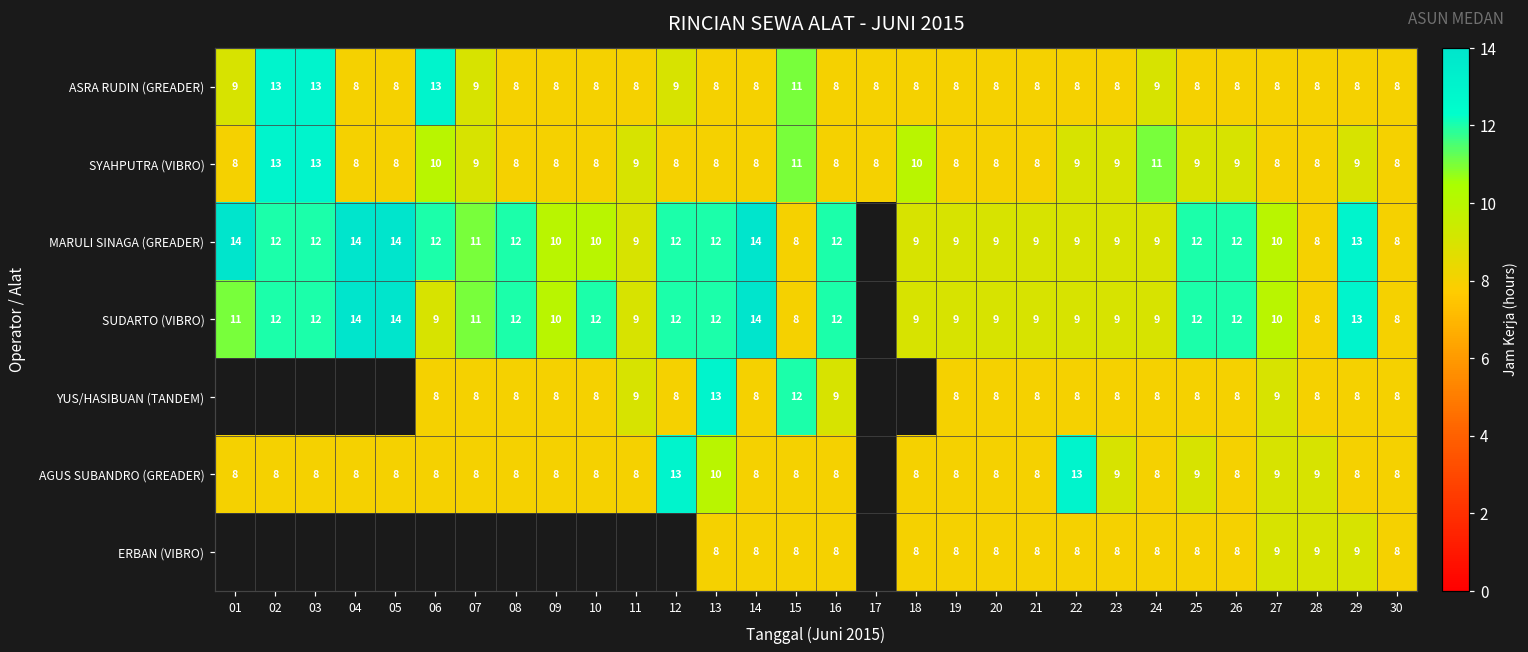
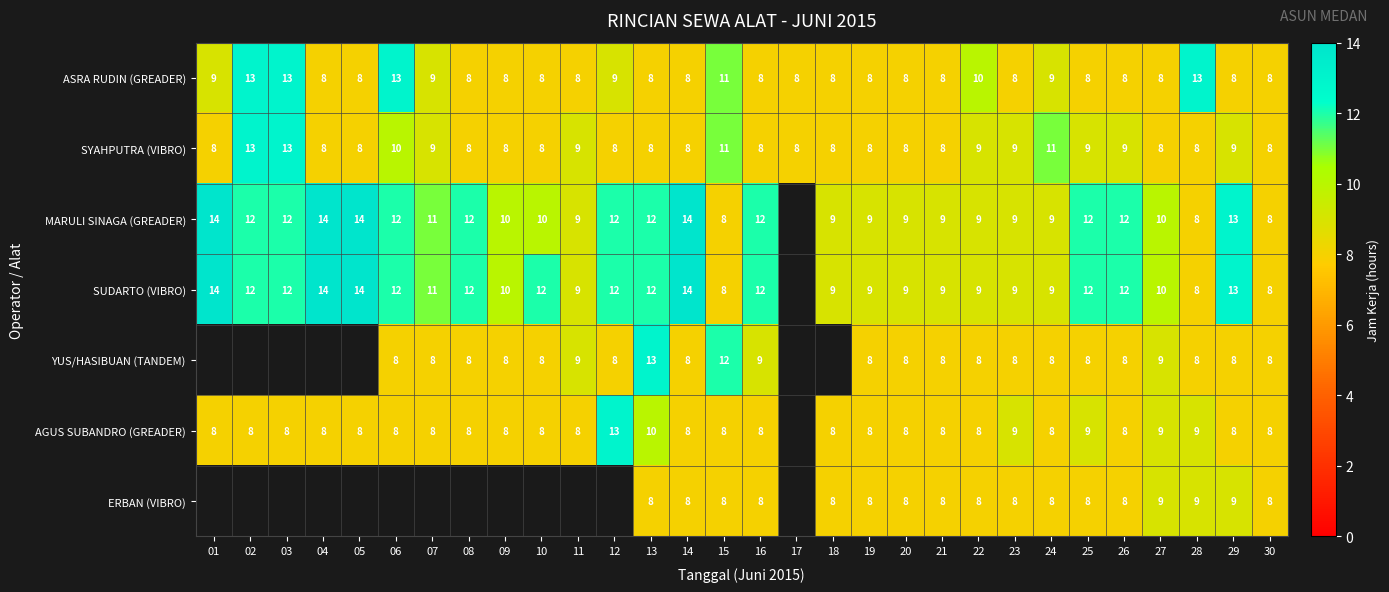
  {
    "ASRA RUDIN (GREADER)": {
      "01": 9,
      "02": 13,
      "03": 13,
      "04": 8,
      "05": 8,
      "06": 13,
      "07": 9,
      "08": 8,
      "09": 8,
      "10": 8,
      "11": 8,
      "12": 9,
      "13": 8,
      "14": 8,
      "15": 11,
      "16": 8,
      "17": 8,
      "18": 8,
      "19": 8,
      "20": 8,
      "21": 8,
-     "22": 8,
+     "22": 10,
      "23": 8,
      "24": 9,
      "25": 8,
      "26": 8,
      "27": 8,
-     "28": 8,
+     "28": 13,
      "29": 8,
      "30": 8
    },
    "SYAHPUTRA (VIBRO)": {
      "01": 8,
      "02": 13,
      "03": 13,
      "04": 8,
      "05": 8,
      "06": 10,
      "07": 9,
      "08": 8,
      "09": 8,
      "10": 8,
      "11": 9,
      "12": 8,
      "13": 8,
      "14": 8,
      "15": 11,
      "16": 8,
      "17": 8,
-     "18": 10,
+     "18": 8,
      "19": 8,
      "20": 8,
      "21": 8,
      "22": 9,
      "23": 9,
      "24": 11,
      "25": 9,
      "26": 9,
      "27": 8,
      "28": 8,
      "29": 9,
      "30": 8
    },
    "MARULI SINAGA (GREADER)": {
      "01": 14,
      "02": 12,
      "03": 12,
      "04": 14,
      "05": 14,
      "06": 12,
      "07": 11,
      "08": 12,
      "09": 10,
      "10": 10,
      "11": 9,
      "12": 12,
      "13": 12,
      "14": 14,
      "15": 8,
      "16": 12,
      "18": 9,
      "19": 9,
      "20": 9,
      "21": 9,
      "22": 9,
      "23": 9,
      "24": 9,
      "25": 12,
      "26": 12,
      "27": 10,
      "28": 8,
      "29": 13,
      "30": 8
    },
    "SUDARTO (VIBRO)": {
-     "01": 11,
+     "01": 14,
      "02": 12,
      "03": 12,
      "04": 14,
      "05": 14,
-     "06": 9,
+     "06": 12,
      "07": 11,
      "08": 12,
      "09": 10,
      "10": 12,
      "11": 9,
      "12": 12,
      "13": 12,
      "14": 14,
      "15": 8,
      "16": 12,
      "18": 9,
      "19": 9,
      "20": 9,
      "21": 9,
      "22": 9,
      "23": 9,
      "24": 9,
      "25": 12,
      "26": 12,
      "27": 10,
      "28": 8,
      "29": 13,
      "30": 8
    },
    "YUS/HASIBUAN (TANDEM)": {
      "06": 8,
      "07": 8,
      "08": 8,
      "09": 8,
      "10": 8,
      "11": 9,
      "12": 8,
      "13": 13,
      "14": 8,
      "15": 12,
      "16": 9,
      "19": 8,
      "20": 8,
      "21": 8,
      "22": 8,
      "23": 8,
      "24": 8,
      "25": 8,
      "26": 8,
      "27": 9,
      "28": 8,
      "29": 8,
      "30": 8
    },
    "AGUS SUBANDRO (GREADER)": {
      "01": 8,
      "02": 8,
      "03": 8,
      "04": 8,
      "05": 8,
      "06": 8,
      "07": 8,
      "08": 8,
      "09": 8,
      "10": 8,
      "11": 8,
      "12": 13,
      "13": 10,
      "14": 8,
      "15": 8,
      "16": 8,
      "18": 8,
      "19": 8,
      "20": 8,
      "21": 8,
-     "22": 13,
+     "22": 8,
      "23": 9,
      "24": 8,
      "25": 9,
      "26": 8,
      "27": 9,
      "28": 9,
      "29": 8,
      "30": 8
    },
    "ERBAN (VIBRO)": {
      "13": 8,
      "14": 8,
      "15": 8,
      "16": 8,
      "18": 8,
      "19": 8,
      "20": 8,
      "21": 8,
      "22": 8,
      "23": 8,
      "24": 8,
      "25": 8,
      "26": 8,
      "27": 9,
      "28": 9,
      "29": 9,
      "30": 8
    }
  }
